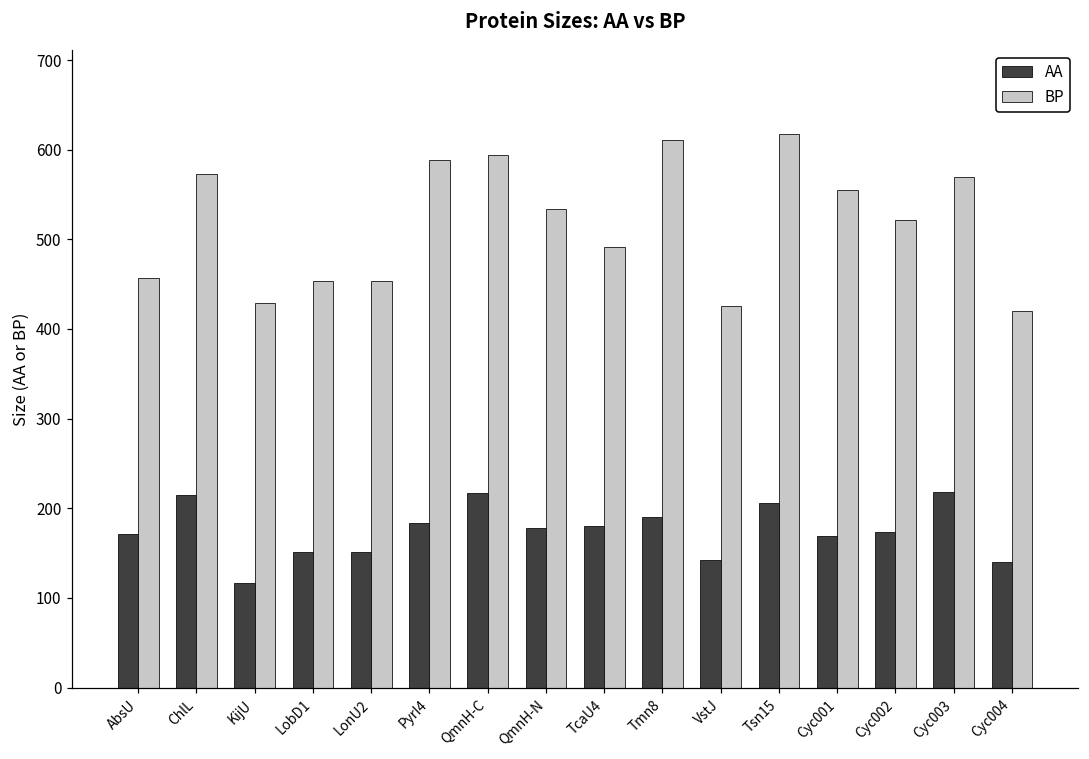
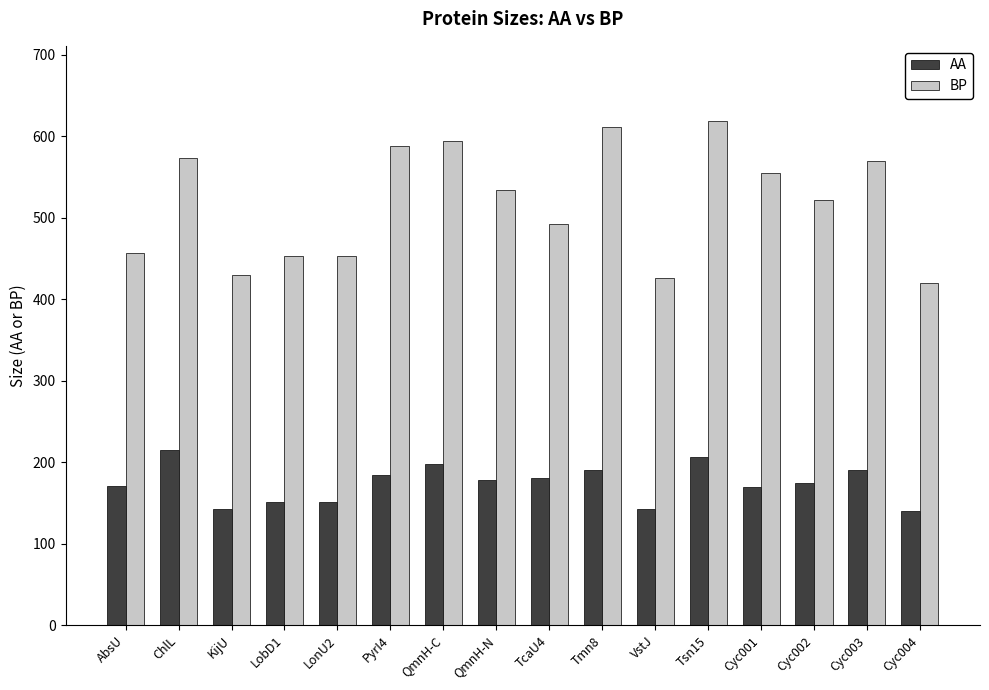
  {
    "AA": {
      "AbsU": 170,
      "ChlL": 220,
-     "KijU": 120,
+     "KijU": 140,
      "LobD1": 150,
      "LonU2": 150,
      "PyrI4": 180,
-     "QmnH-C": 220,
+     "QmnH-C": 200,
      "QmnH-N": 180,
      "TcaU4": 180,
      "Tmn8": 190,
      "VstJ": 140,
      "Tsn15": 210,
      "Cyc001": 170,
      "Cyc002": 170,
-     "Cyc003": 220,
+     "Cyc003": 190,
      "Cyc004": 140
    },
    "BP": {
      "AbsU": 460,
      "ChlL": 570,
      "KijU": 430,
      "LobD1": 450,
      "LonU2": 450,
      "PyrI4": 590,
      "QmnH-C": 590,
      "QmnH-N": 530,
      "TcaU4": 490,
      "Tmn8": 610,
      "VstJ": 430,
      "Tsn15": 620,
      "Cyc001": 560,
      "Cyc002": 520,
      "Cyc003": 570,
      "Cyc004": 420
    }
  }
